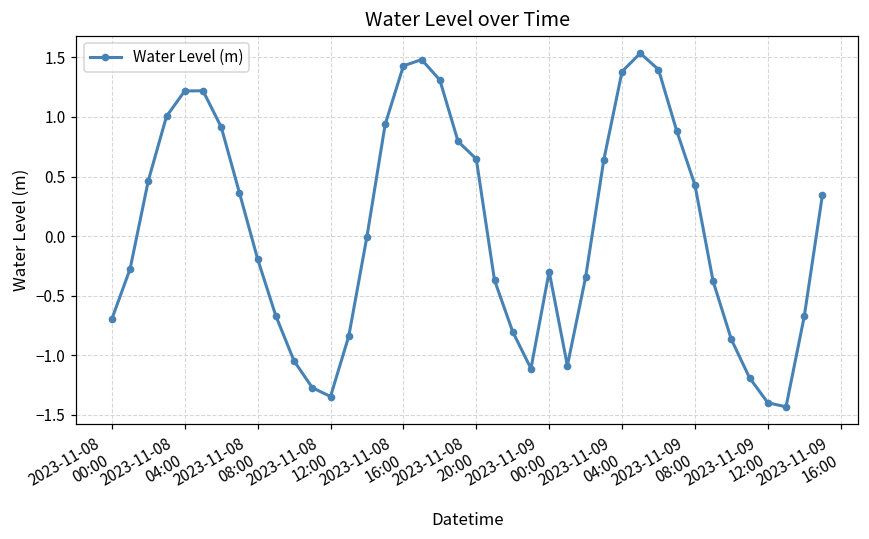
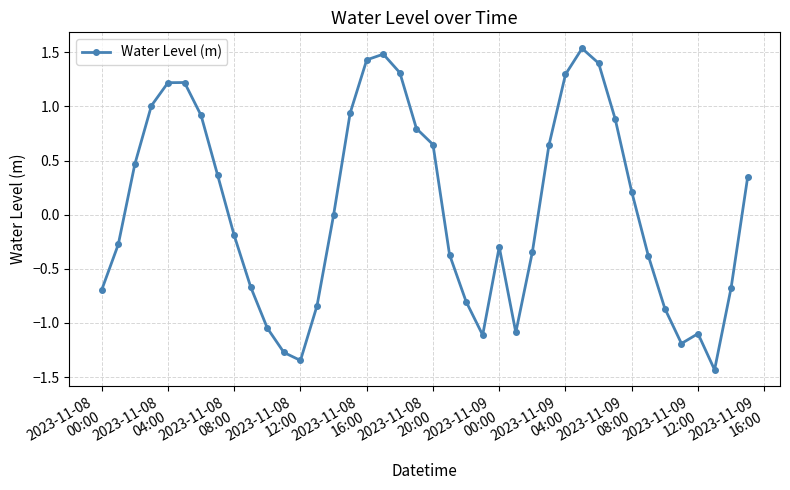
  {
    "2023-11-08 00:00": -0.69,
    "2023-11-08 04:00": 1.22,
    "2023-11-08 08:00": -0.19,
    "2023-11-08 12:00": -1.35,
    "2023-11-08 16:00": 1.43,
    "2023-11-08 20:00": 0.65,
    "2023-11-09 00:00": -0.30,
-   "2023-11-09 04:00": 1.38,
-   "2023-11-09 08:00": 0.43,
-   "2023-11-09 12:00": -1.40
+   "2023-11-09 04:00": 1.30,
+   "2023-11-09 08:00": 0.21,
+   "2023-11-09 12:00": -1.10
  }
